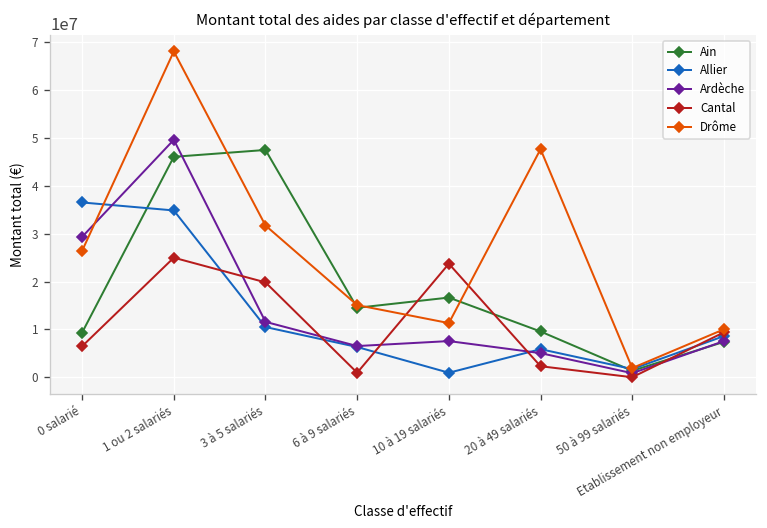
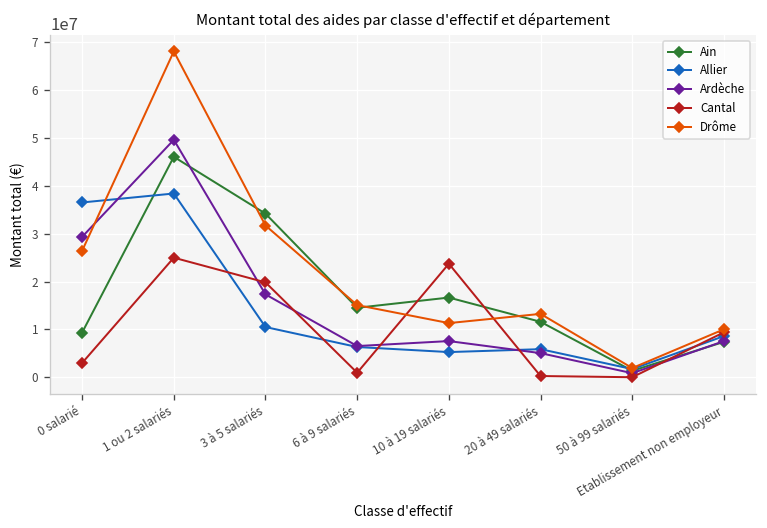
  {
    "Ain": {
      "0 salarié": 9000000,
      "1 ou 2 salariés": 46000000,
-     "3 à 5 salariés": 48000000,
+     "3 à 5 salariés": 34000000,
      "10 à 19 salariés": 17000000,
-     "20 à 49 salariés": 10000000
+     "20 à 49 salariés": 12000000
    },
    "Allier": {
      "0 salarié": 37000000,
-     "1 ou 2 salariés": 35000000,
+     "1 ou 2 salariés": 38000000,
      "3 à 5 salariés": 10000000,
-     "10 à 19 salariés": 1000000,
+     "10 à 19 salariés": 5000000,
      "20 à 49 salariés": 6000000,
      "Etablissement non employeur": 9000000
    },
    "Ardèche": {
      "0 salarié": 29000000,
      "1 ou 2 salariés": 50000000,
-     "3 à 5 salariés": 12000000,
+     "3 à 5 salariés": 17000000,
      "10 à 19 salariés": 8000000,
      "20 à 49 salariés": 5000000
    },
    "Cantal": {
-     "0 salarié": 6000000,
+     "0 salarié": 3000000,
      "1 ou 2 salariés": 25000000,
      "3 à 5 salariés": 20000000,
      "6 à 9 salariés": 1000000,
      "10 à 19 salariés": 24000000,
-     "20 à 49 salariés": 2000000,
+     "20 à 49 salariés": 0,
      "50 à 99 salariés": 0,
      "Etablissement non employeur": 9000000
    },
    "Drôme": {
      "0 salarié": 26000000,
      "1 ou 2 salariés": 68000000,
      "3 à 5 salariés": 32000000,
      "10 à 19 salariés": 11000000,
-     "20 à 49 salariés": 48000000,
+     "20 à 49 salariés": 13000000,
      "Etablissement non employeur": 10000000
    }
  }
